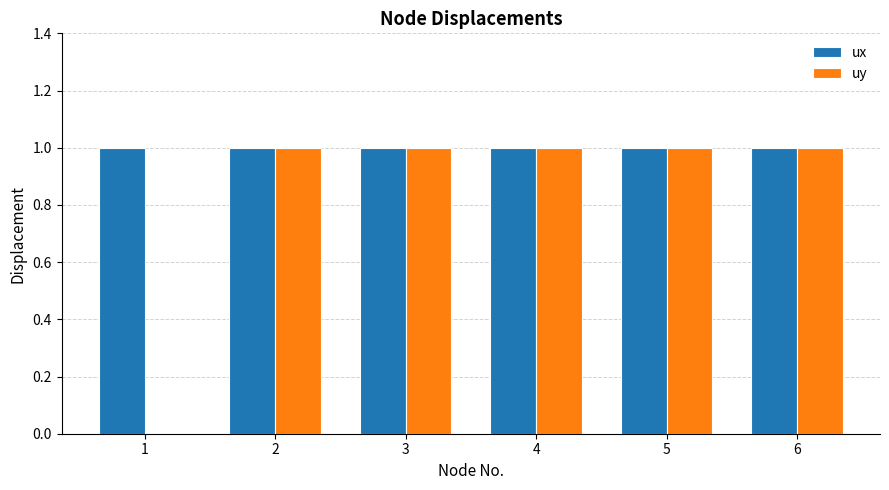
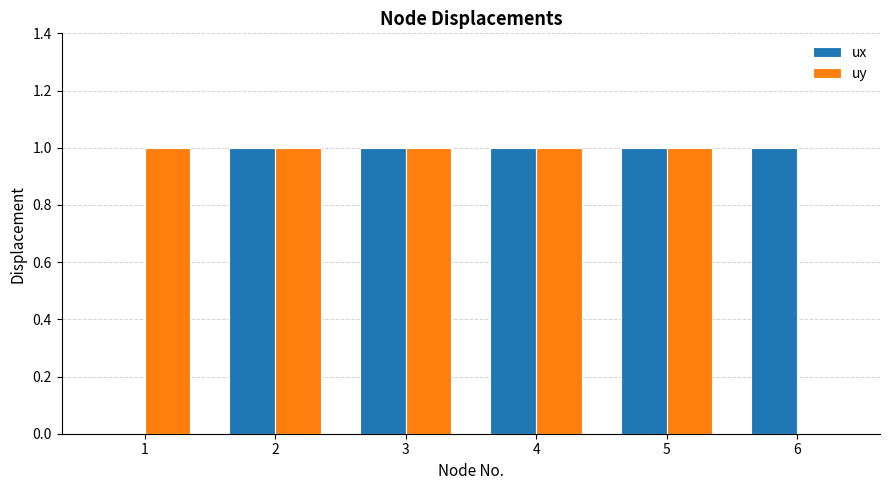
  {
    "ux": {
-     "1": 1,
+     "1": 0,
      "2": 1,
      "3": 1,
      "4": 1,
      "5": 1,
      "6": 1
    },
    "uy": {
-     "1": 0,
+     "1": 1,
      "2": 1,
      "3": 1,
      "4": 1,
      "5": 1,
-     "6": 1
+     "6": 0
    }
  }
